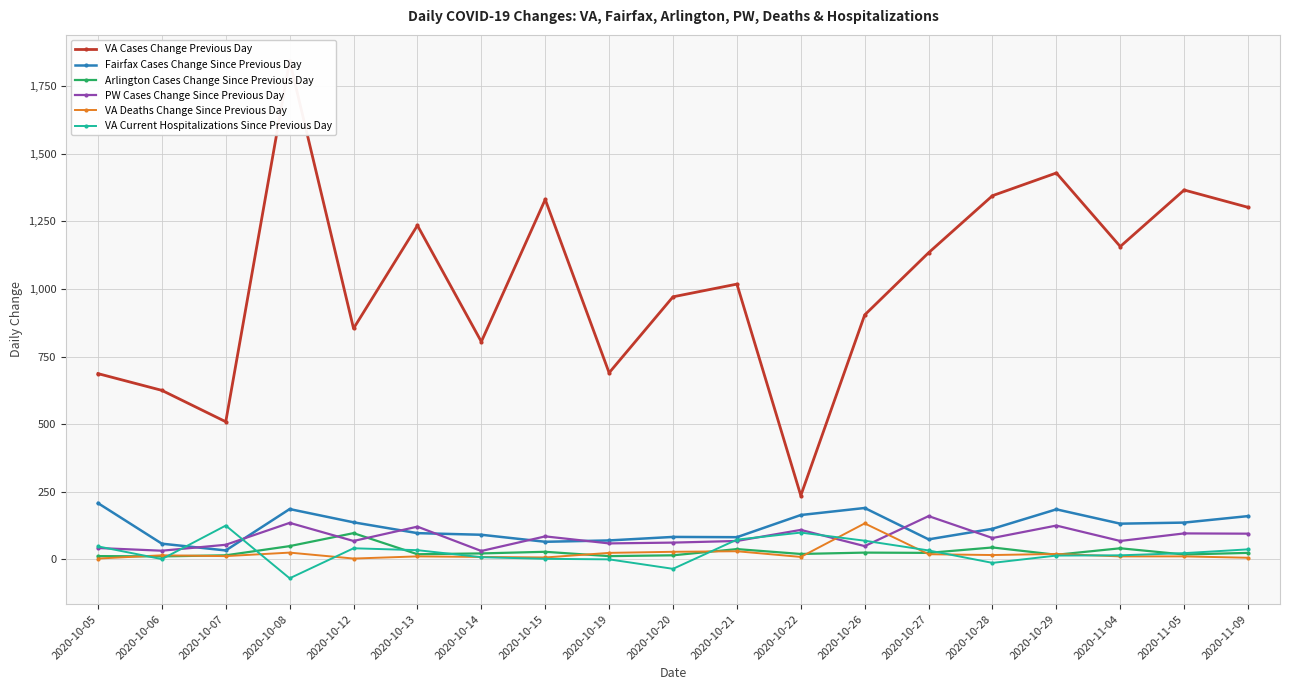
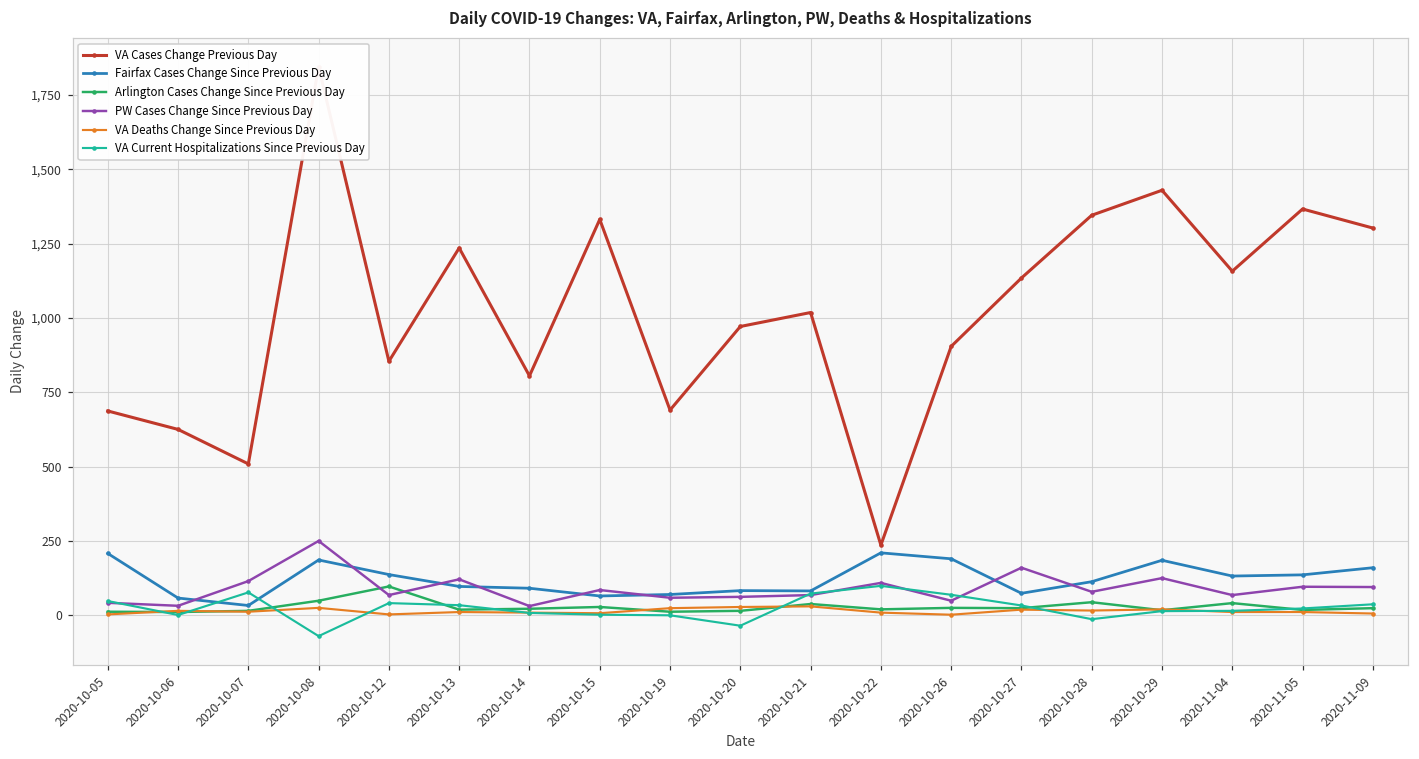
  {
    "VA Cases Change Previous Day": {
      "2020-10-05": "690",
      "2020-10-06": "630",
      "2020-10-07": "510",
      "2020-10-12": "850",
      "2020-10-13": "1,240",
      "2020-10-14": "810",
      "2020-10-15": "1,330",
      "2020-10-19": "690",
      "2020-10-20": "970",
      "2020-10-21": "1,020",
      "2020-10-22": "240",
      "2020-10-26": "900",
      "2020-10-27": "1,130",
      "2020-10-28": "1,350",
      "2020-10-29": "1,430",
      "2020-11-04": "1,160",
      "2020-11-05": "1,370",
      "2020-11-09": "1,300"
    },
    "Fairfax Cases Change Since Previous Day": {
      "2020-10-05": "210",
      "2020-10-06": "60",
      "2020-10-07": "30",
      "2020-10-08": "190",
      "2020-10-12": "140",
      "2020-10-13": "100",
      "2020-10-14": "90",
      "2020-10-15": "70",
      "2020-10-19": "70",
      "2020-10-20": "80",
-     "2020-10-22": "160",
+     "2020-10-22": "210",
      "2020-10-26": "190",
      "2020-10-27": "70",
      "2020-10-28": "110",
      "2020-10-29": "190",
      "2020-11-04": "130",
      "2020-11-05": "140",
      "2020-11-09": "160"
    },
    "Arlington Cases Change Since Previous Day": {
      "2020-10-08": "50",
      "2020-10-12": "100",
      "2020-10-15": "30",
      "2020-10-19": "10",
      "2020-10-20": "20",
      "2020-10-22": "20",
      "2020-10-26": "30",
      "2020-10-28": "40",
      "2020-11-04": "40",
      "2020-11-09": "20"
    },
    "PW Cases Change Since Previous Day": {
      "2020-10-06": "30",
-     "2020-10-07": "50",
-     "2020-10-08": "140",
+     "2020-10-07": "120",
+     "2020-10-08": "250",
      "2020-10-12": "70",
      "2020-10-13": "120",
      "2020-10-15": "90",
      "2020-10-19": "60",
      "2020-10-20": "60",
      "2020-10-22": "110",
      "2020-10-26": "50",
      "2020-10-27": "160",
      "2020-10-28": "80",
      "2020-10-29": "130",
      "2020-11-04": "70",
      "2020-11-05": "100",
      "2020-11-09": "100"
    },
    "VA Deaths Change Since Previous Day": {
      "2020-10-08": "30",
      "2020-10-12": "0",
      "2020-10-19": "20",
      "2020-10-20": "30",
      "2020-10-22": "10",
-     "2020-10-26": "130",
+     "2020-10-26": "0",
      "2020-10-28": "20",
      "2020-11-09": "10"
    },
    "VA Current Hospitalizations Since Previous Day": {
      "2020-10-06": "0",
-     "2020-10-07": "130",
+     "2020-10-07": "80",
      "2020-10-08": "-70",
      "2020-10-12": "40",
      "2020-10-13": "30",
      "2020-10-19": "0",
      "2020-10-20": "-40",
      "2020-10-22": "100",
      "2020-10-26": "70",
      "2020-10-28": "-10",
      "2020-11-09": "40"
    }
  }
